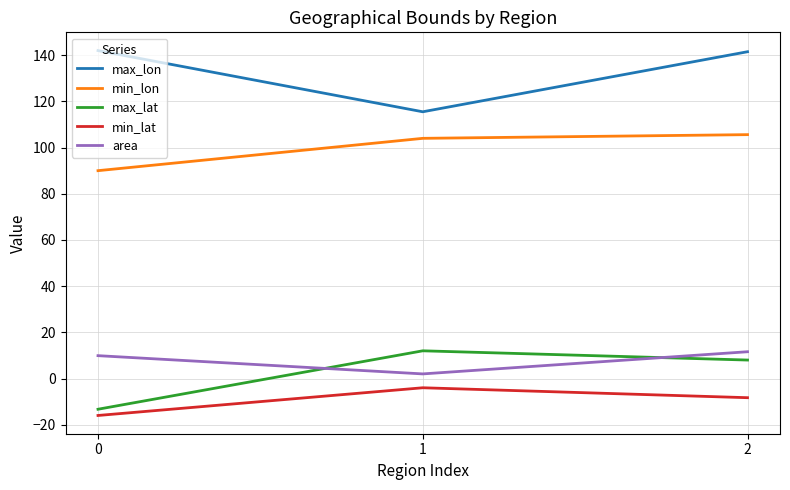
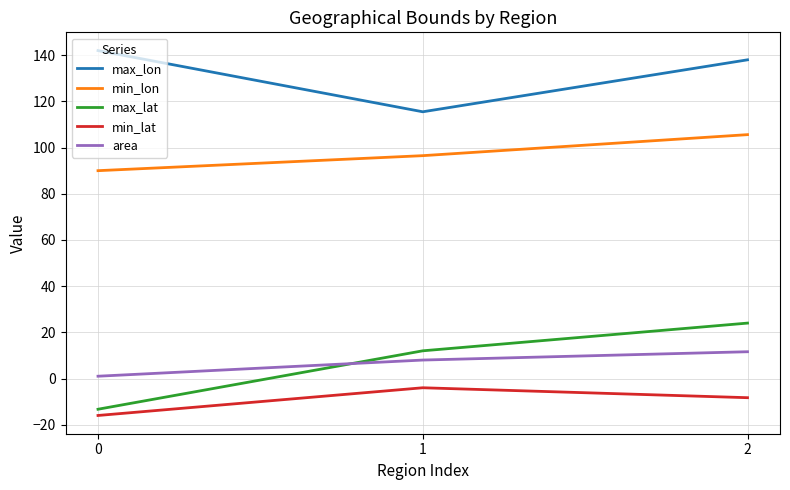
  {
    "max_lon": {
      "1": 116,
-     "2": 142
+     "2": 138
    },
    "min_lon": {
      "0": 90,
-     "1": 104,
+     "1": 97,
      "2": 106
    },
    "max_lat": {
      "0": -13,
      "1": 12,
-     "2": 8
+     "2": 24
    },
    "min_lat": {
      "0": -16,
      "1": -4,
      "2": -8
    },
    "area": {
-     "0": 10,
-     "1": 2,
+     "0": 1,
+     "1": 8,
      "2": 12
    }
  }
